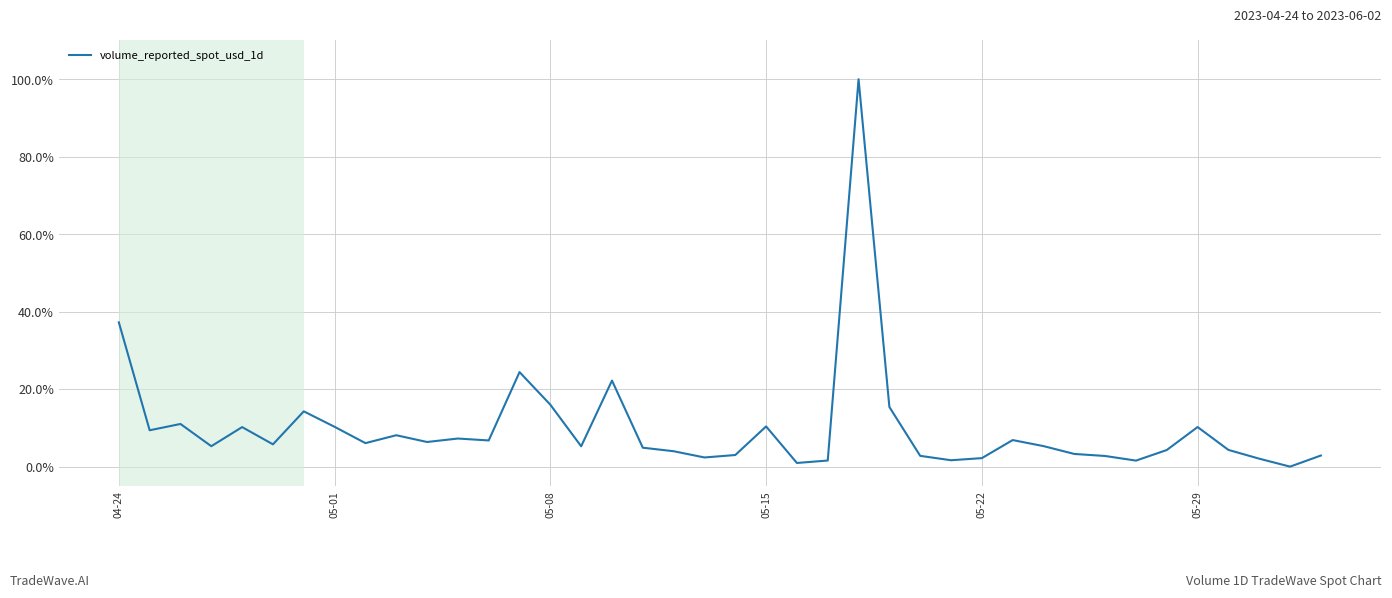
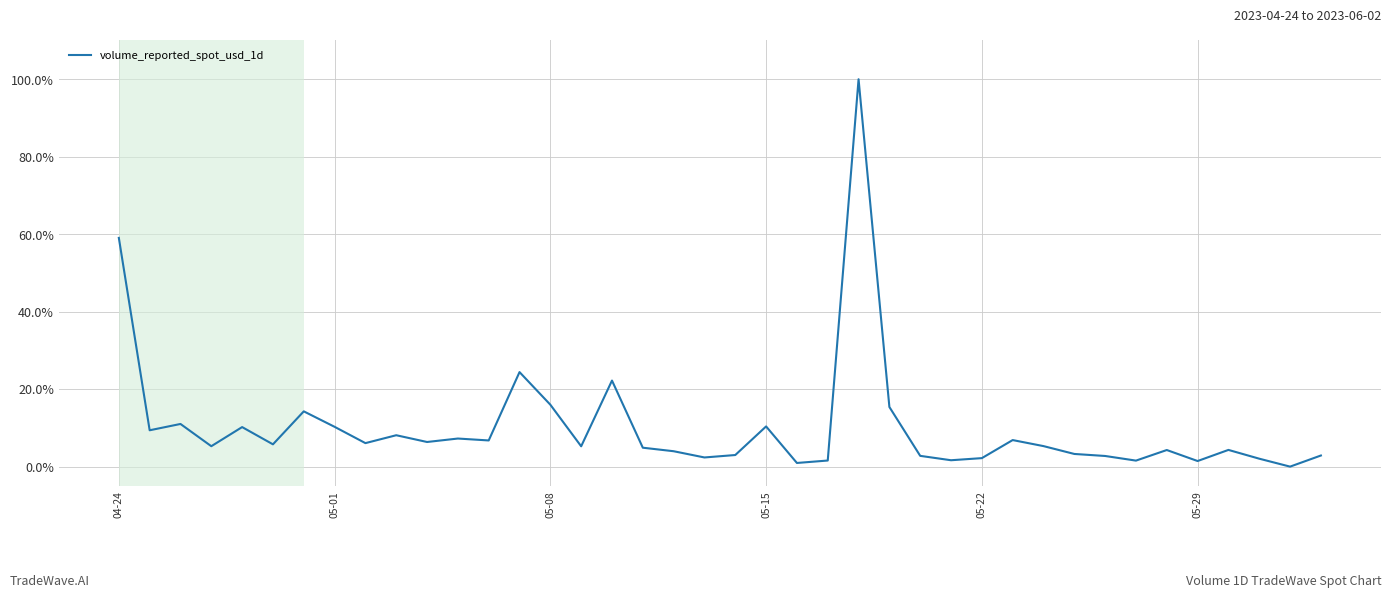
  {
-   "04-24": "37%",
+   "04-24": "59%",
    "05-01": "10%",
    "05-08": "16%",
    "05-15": "10%",
    "05-22": "2%",
-   "05-29": "10%"
+   "05-29": "1%"
  }
